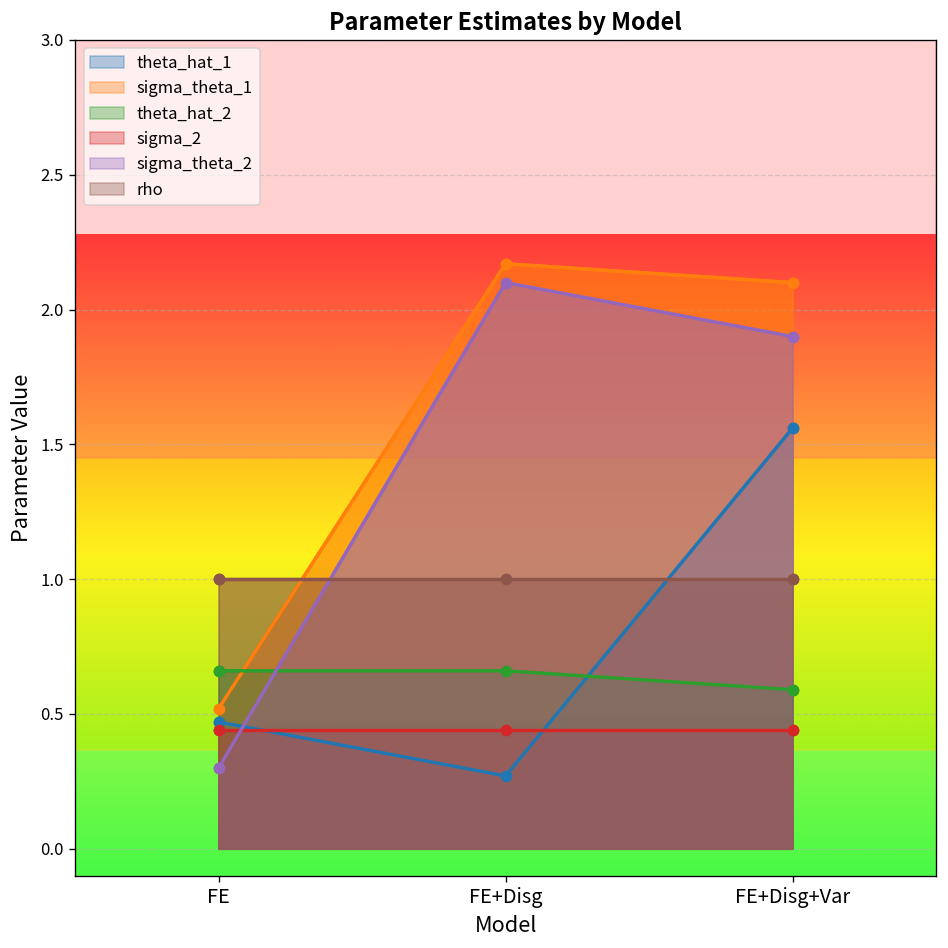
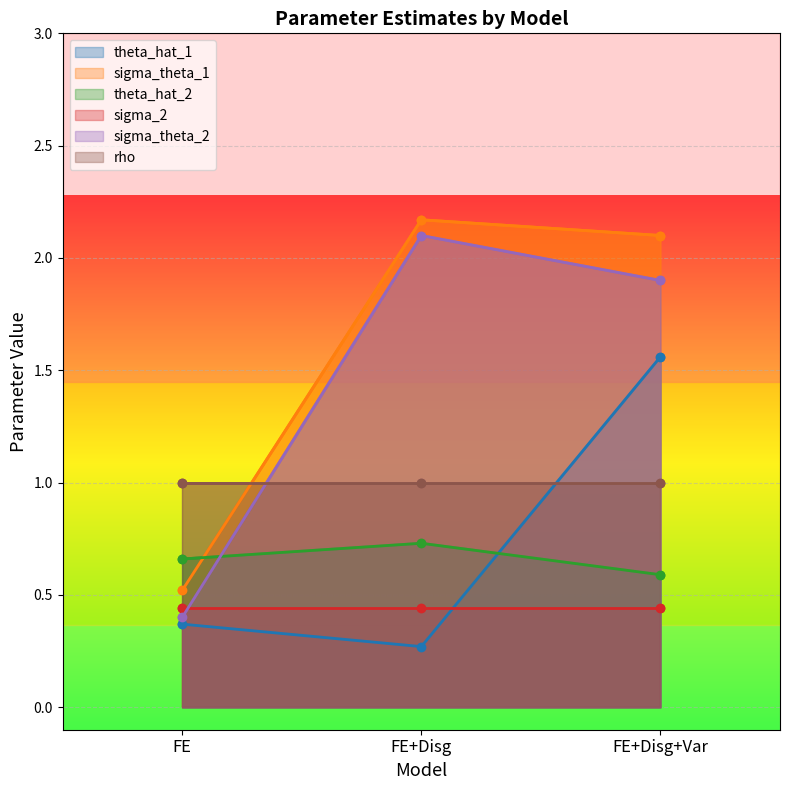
  {
    "theta_hat_1": {
-     "FE": 0.47,
+     "FE": 0.37,
      "FE+Disg": 0.27,
      "FE+Disg+Var": 1.56
    },
    "theta_hat_2": {
      "FE": 0.66,
-     "FE+Disg": 0.66,
+     "FE+Disg": 0.73,
      "FE+Disg+Var": 0.59
    },
    "sigma_theta_2": {
-     "FE": 0.3,
+     "FE": 0.4,
      "FE+Disg": 2.1,
      "FE+Disg+Var": 1.9
    }
  }
